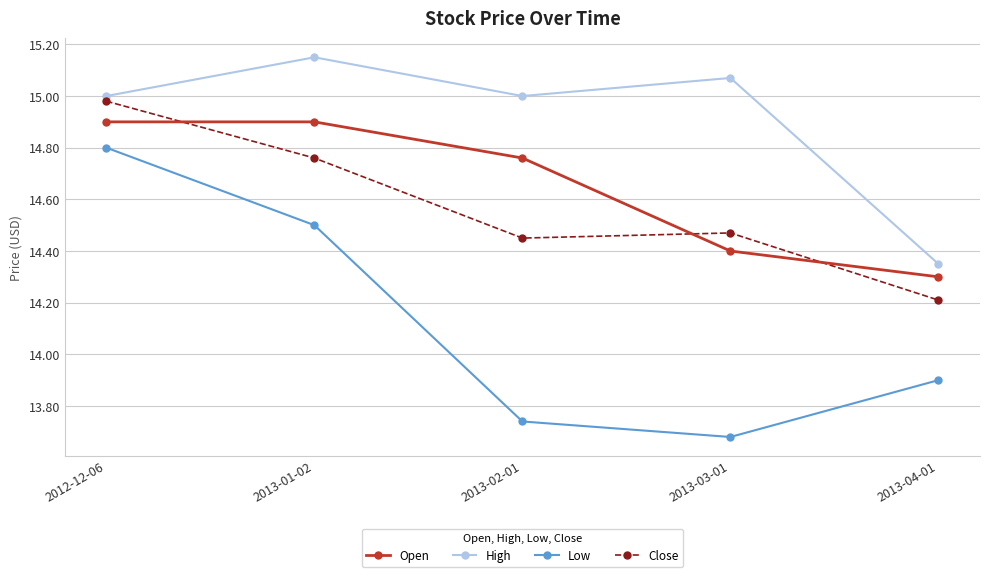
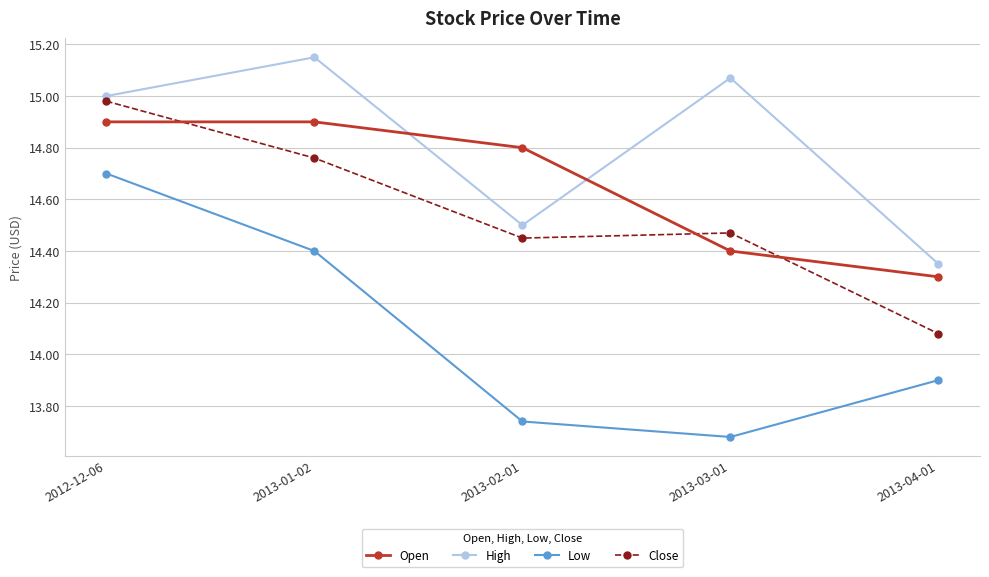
  {
    "Open": {
      "2012-12-06": 14.90,
      "2013-01-02": 14.90,
-     "2013-02-01": 14.76,
+     "2013-02-01": 14.80,
      "2013-03-01": 14.40,
      "2013-04-01": 14.30
    },
    "High": {
      "2012-12-06": 15.0,
      "2013-01-02": 15.15,
-     "2013-02-01": 15.0,
+     "2013-02-01": 14.5,
      "2013-03-01": 15.07,
      "2013-04-01": 14.35
    },
    "Low": {
-     "2012-12-06": 14.8,
-     "2013-01-02": 14.5,
+     "2012-12-06": 14.7,
+     "2013-01-02": 14.4,
      "2013-02-01": 13.74,
      "2013-03-01": 13.68,
      "2013-04-01": 13.9
    },
    "Close": {
      "2012-12-06": 14.98,
      "2013-01-02": 14.76,
      "2013-02-01": 14.45,
      "2013-03-01": 14.47,
-     "2013-04-01": 14.21
+     "2013-04-01": 14.08
    }
  }
